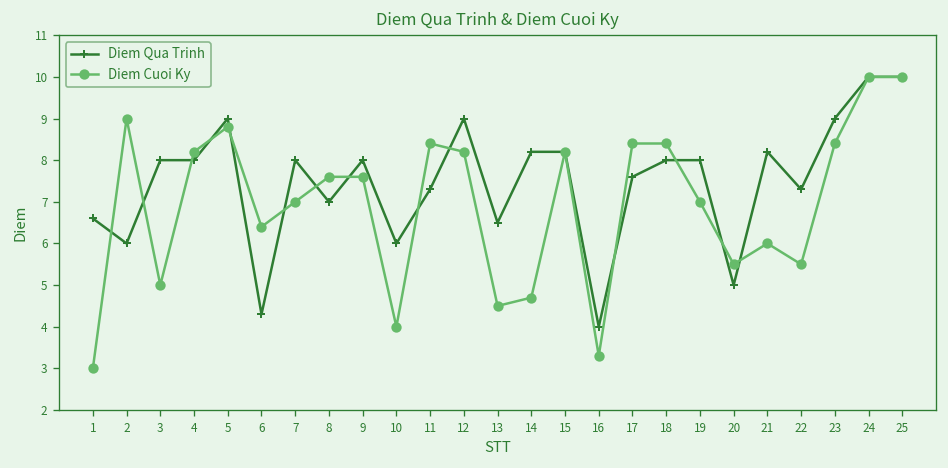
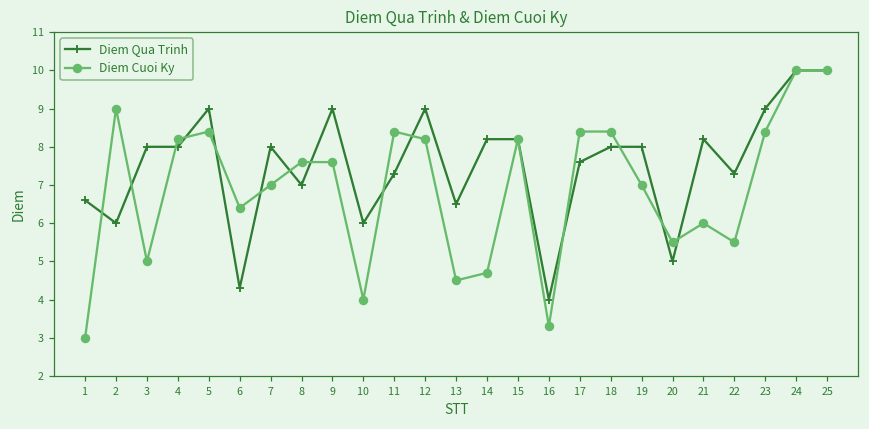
  {
    "Diem Qua Trinh": {
      "1": 6.6,
      "2": 6,
      "3": 8,
      "4": 8,
      "5": 9,
      "6": 4.3,
      "7": 8,
      "8": 7,
-     "9": 8,
+     "9": 9,
      "10": 6,
      "11": 7.3,
      "12": 9,
      "13": 6.5,
      "14": 8.2,
      "16": 4,
      "17": 7.6,
      "18": 8,
      "19": 8,
      "20": 5,
      "21": 8.2,
      "22": 7.3,
      "23": 9
    },
    "Diem Cuoi Ky": {
      "1": 3.0,
      "2": 9.0,
      "3": 5.0,
      "4": 8.2,
-     "5": 8.8,
+     "5": 8.4,
      "6": 6.4,
      "7": 7.0,
      "8": 7.6,
      "9": 7.6,
      "10": 4.0,
      "11": 8.4,
      "12": 8.2,
      "13": 4.5,
      "14": 4.7,
      "16": 3.3,
      "17": 8.4,
      "18": 8.4,
      "19": 7.0,
      "20": 5.5,
      "21": 6.0,
      "22": 5.5,
      "23": 8.4
    }
  }
